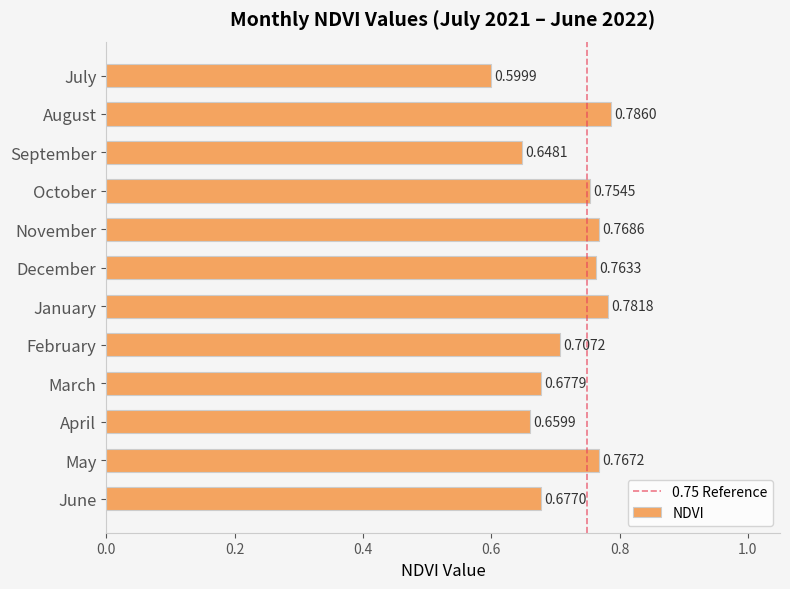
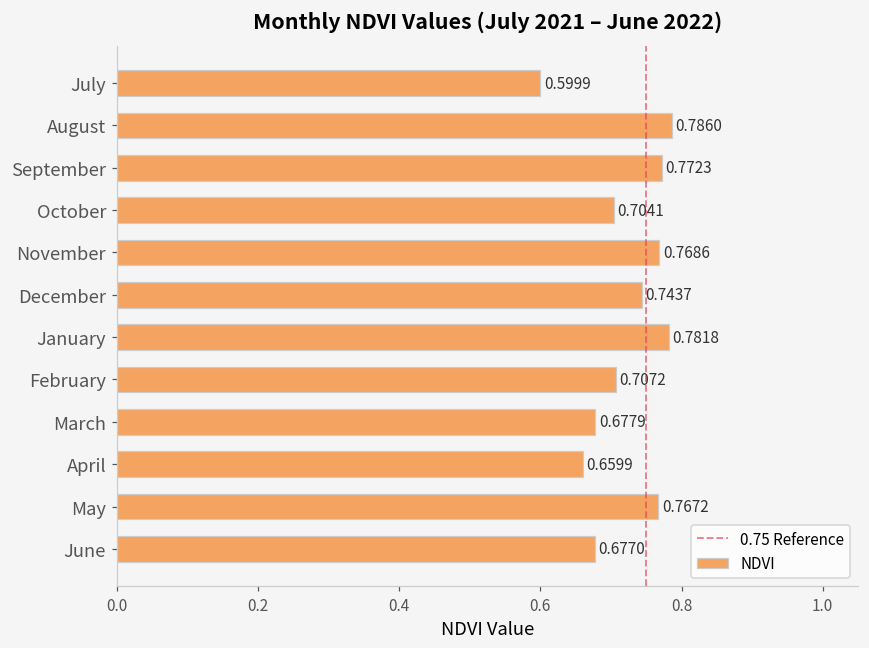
  {
    "July": 0.5999,
    "August": 0.7860,
-   "September": 0.6481,
-   "October": 0.7545,
+   "September": 0.7723,
+   "October": 0.7041,
    "November": 0.7686,
-   "December": 0.7633,
+   "December": 0.7437,
    "January": 0.7818,
    "February": 0.7072,
    "March": 0.6779,
    "April": 0.6599,
    "May": 0.7672,
    "June": 0.6770
  }
